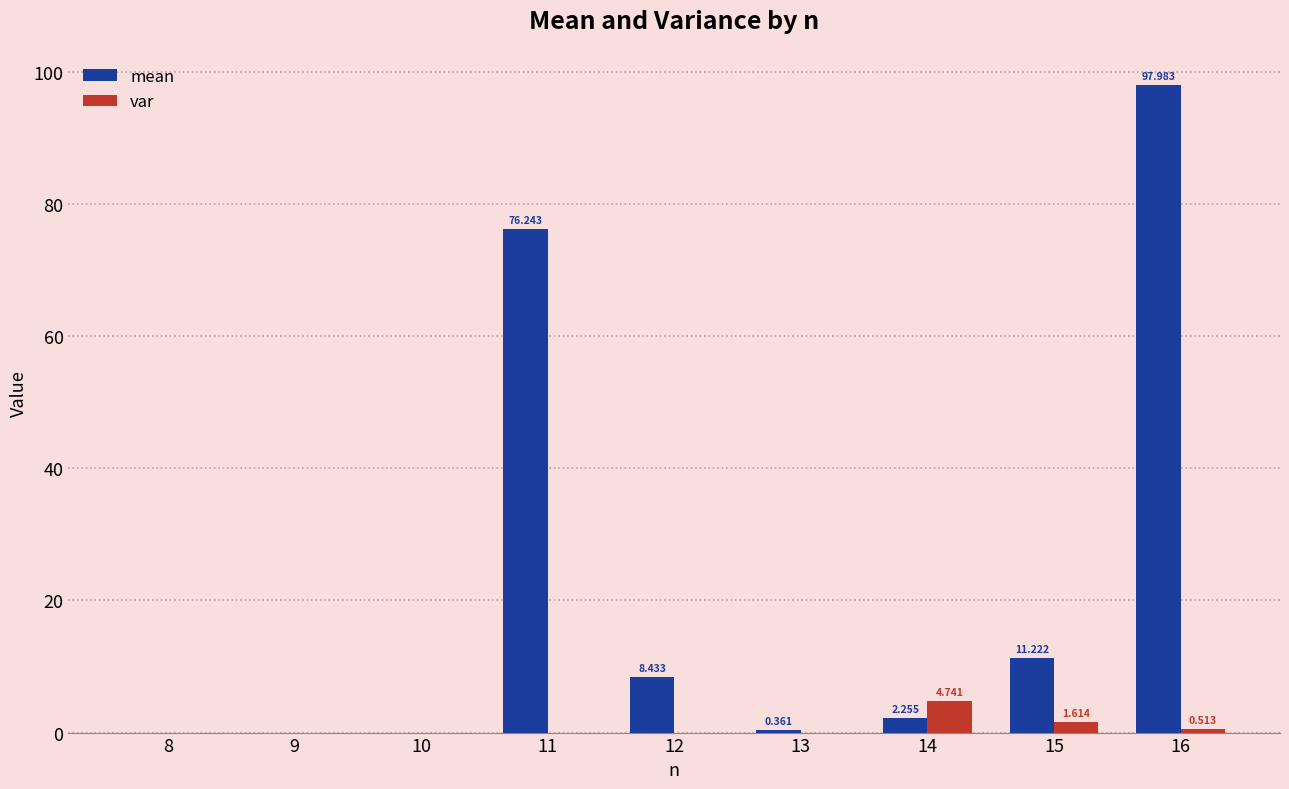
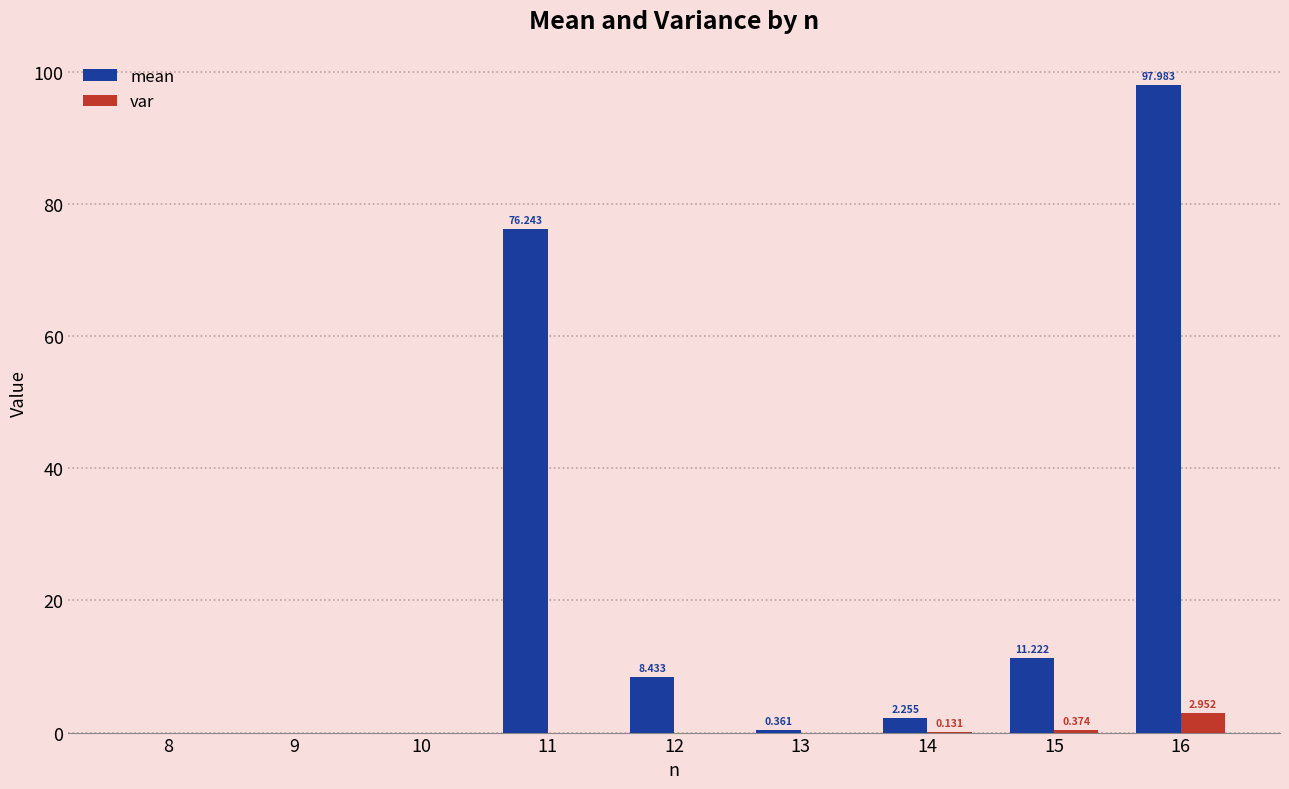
  {
    "mean": {
      "11": 76.243,
      "12": 8.433,
      "13": 0.361,
      "14": 2.255,
      "15": 11.222,
      "16": 97.983
    },
    "var": {
-     "14": 4.741,
-     "15": 1.614,
-     "16": 0.513
+     "14": 0.131,
+     "15": 0.374,
+     "16": 2.952
    }
  }
